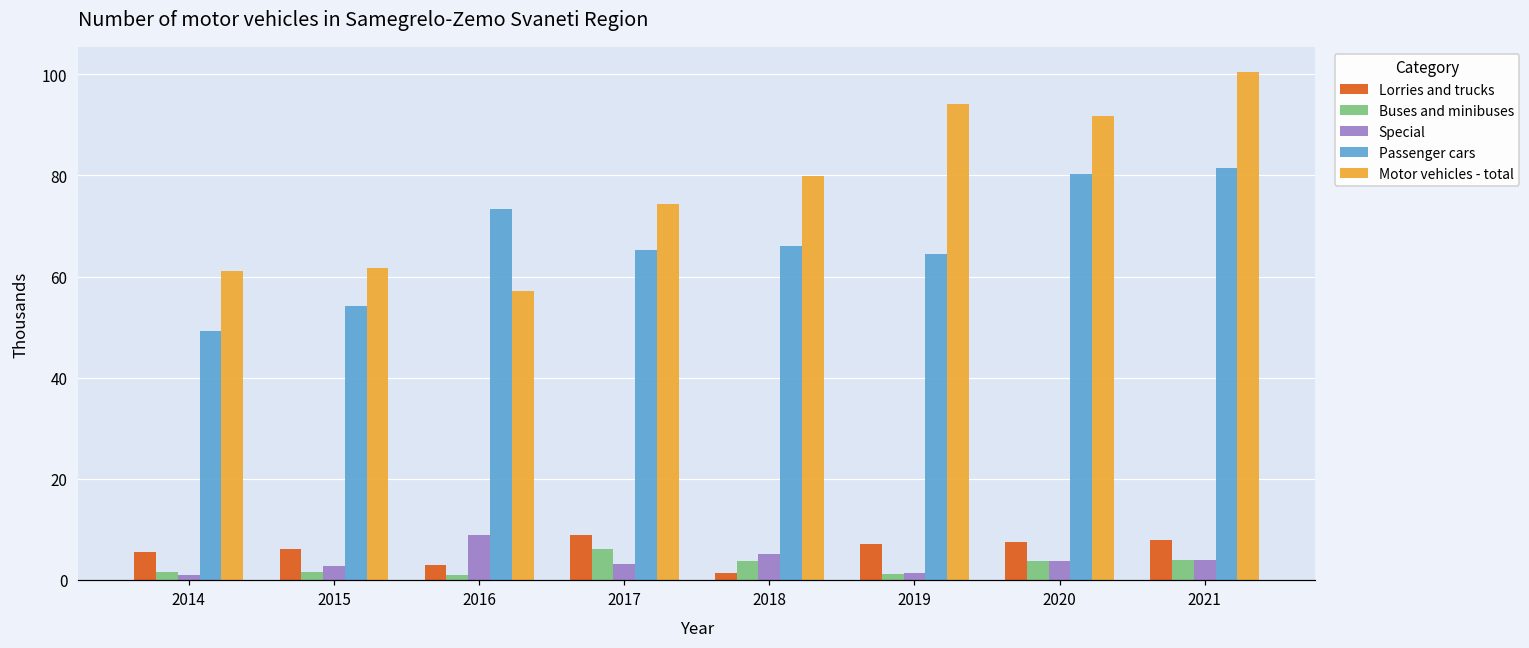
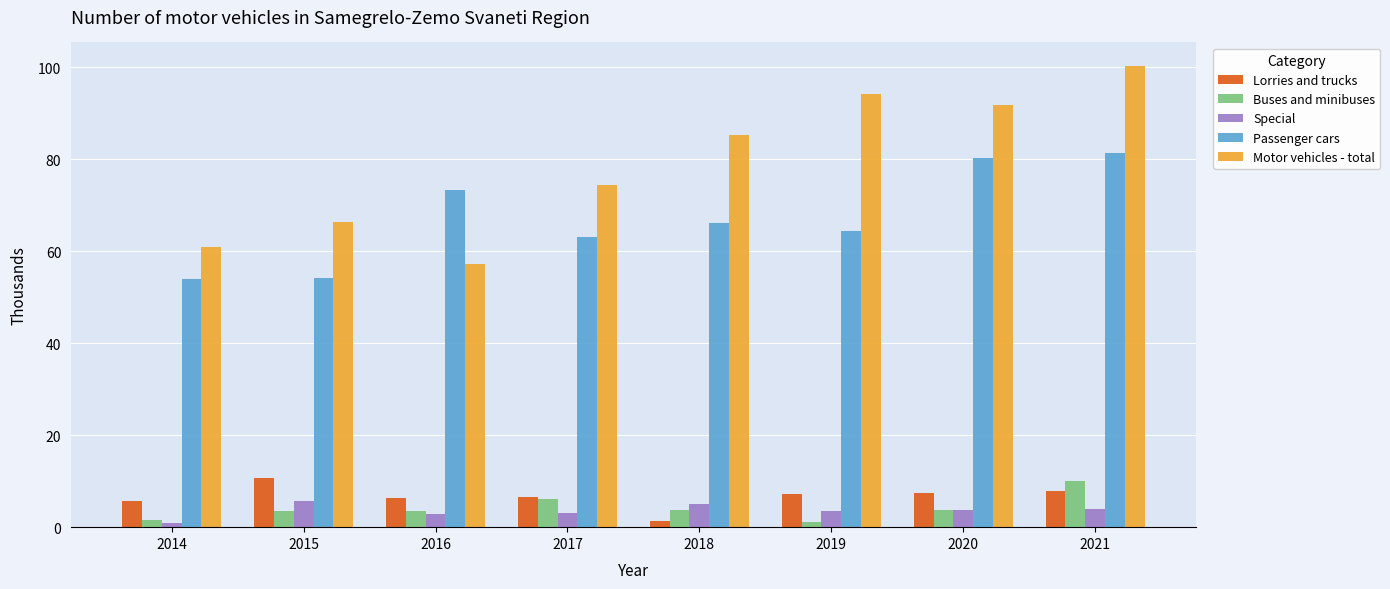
  {
    "Lorries and trucks": {
      "2014": 6,
-     "2015": 6,
-     "2016": 3,
-     "2017": 9,
+     "2015": 11,
+     "2016": 6,
+     "2017": 7,
      "2018": 1,
      "2019": 7,
      "2020": 8,
      "2021": 8
    },
    "Buses and minibuses": {
      "2014": 2,
-     "2015": 2,
-     "2016": 1,
+     "2015": 4,
+     "2016": 4,
      "2017": 6,
      "2018": 4,
      "2019": 1,
      "2020": 4,
-     "2021": 4
+     "2021": 10
    },
    "Special": {
      "2014": 1,
-     "2015": 3,
-     "2016": 9,
+     "2015": 6,
+     "2016": 3,
      "2017": 3,
      "2018": 5,
-     "2019": 1,
+     "2019": 4,
      "2020": 4,
      "2021": 4
    },
    "Passenger cars": {
-     "2014": 49,
+     "2014": 54,
      "2015": 54,
      "2016": 73,
-     "2017": 65,
+     "2017": 63,
      "2018": 66,
      "2019": 65,
      "2020": 80,
      "2021": 81
    },
    "Motor vehicles - total": {
      "2014": 61,
-     "2015": 62,
+     "2015": 66,
      "2016": 57,
      "2017": 74,
-     "2018": 80,
+     "2018": 85,
      "2019": 94,
      "2020": 92,
      "2021": 100
    }
  }
